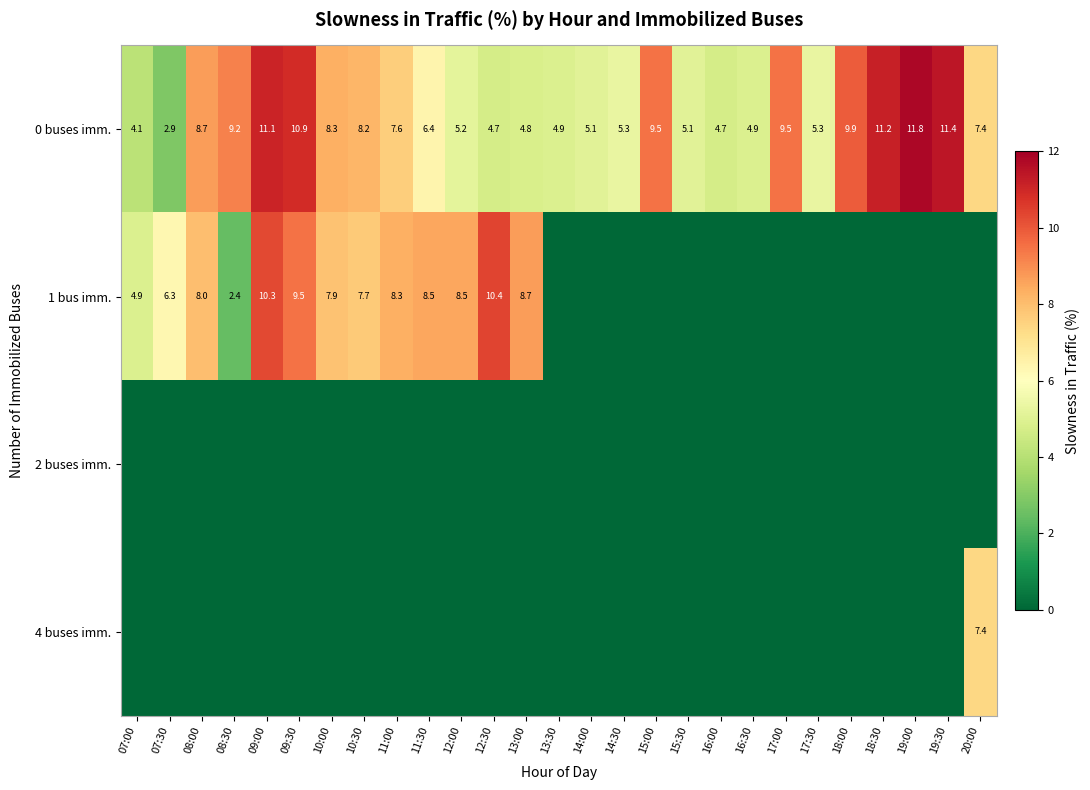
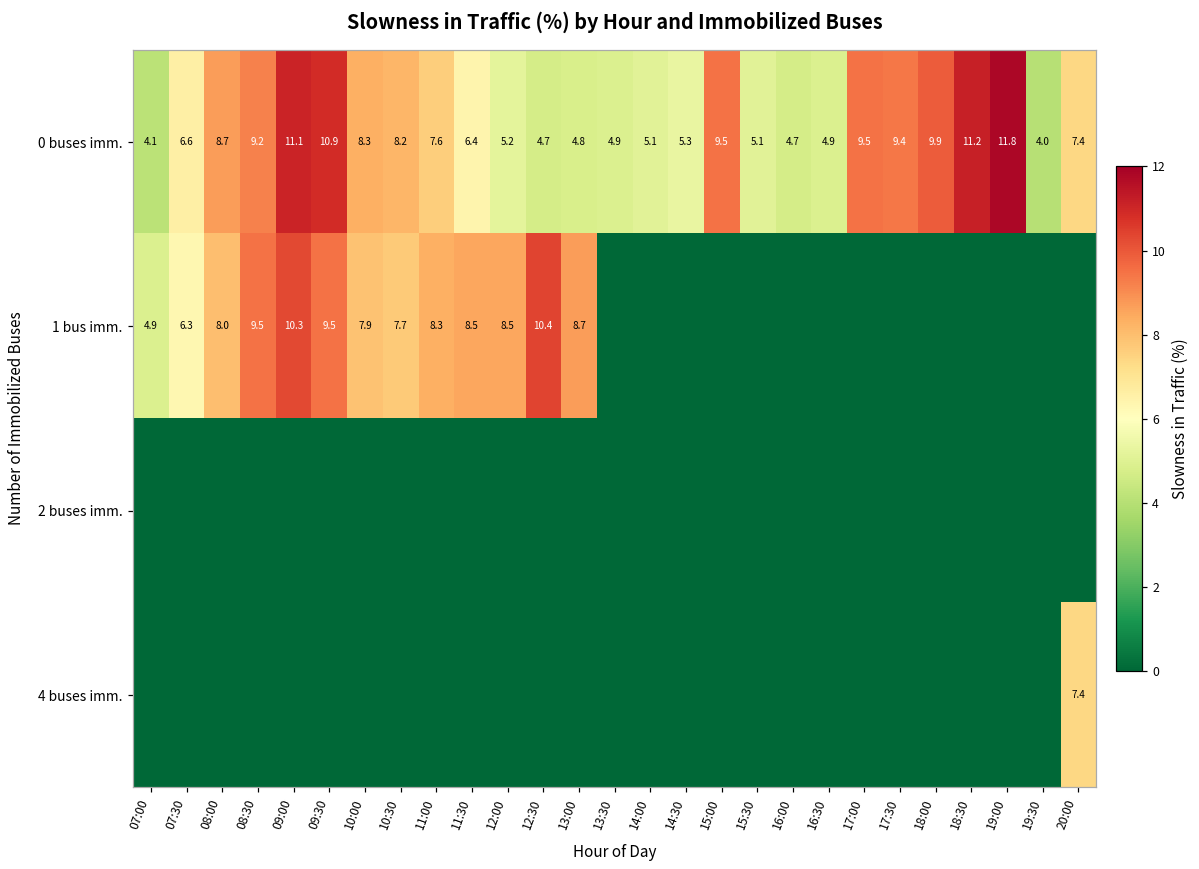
  {
    "0 buses imm.": {
      "07:00": 4.1,
-     "07:30": 2.9,
+     "07:30": 6.6,
      "08:00": 8.7,
      "08:30": 9.2,
      "09:00": 11.1,
      "09:30": 10.9,
      "10:00": 8.3,
      "10:30": 8.2,
      "11:00": 7.6,
      "11:30": 6.4,
      "12:00": 5.2,
      "12:30": 4.7,
      "13:00": 4.8,
      "13:30": 4.9,
      "14:00": 5.1,
      "14:30": 5.3,
      "15:00": 9.5,
      "15:30": 5.1,
      "16:00": 4.7,
      "16:30": 4.9,
      "17:00": 9.5,
-     "17:30": 5.3,
+     "17:30": 9.4,
      "18:00": 9.9,
      "18:30": 11.2,
      "19:00": 11.8,
-     "19:30": 11.4,
+     "19:30": 4.0,
      "20:00": 7.4
    },
    "1 bus imm.": {
      "07:00": 4.9,
      "07:30": 6.3,
      "08:00": 8.0,
-     "08:30": 2.4,
+     "08:30": 9.5,
      "09:00": 10.3,
      "09:30": 9.5,
      "10:00": 7.9,
      "10:30": 7.7,
      "11:00": 8.3,
      "11:30": 8.5,
      "12:00": 8.5,
      "12:30": 10.4,
      "13:00": 8.7
    },
    "4 buses imm.": {
      "20:00": 7.4
    }
  }
